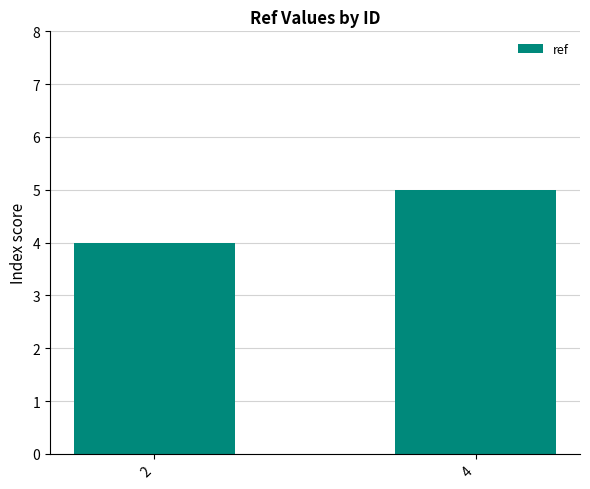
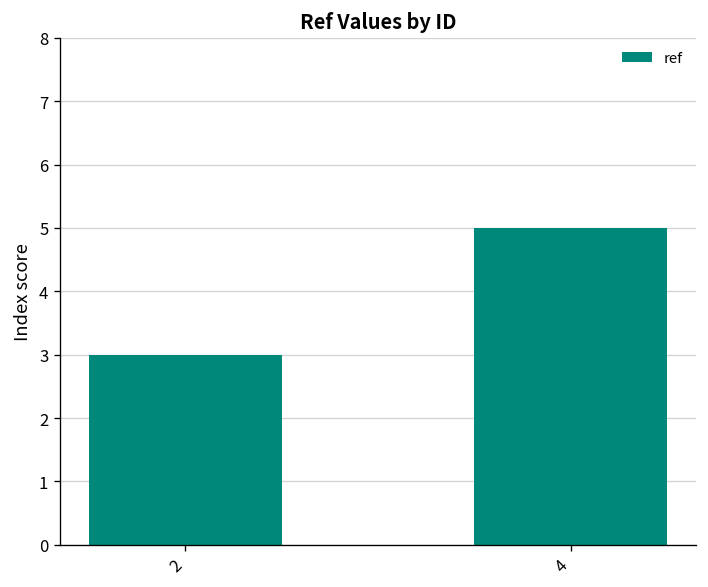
  {
-   "2": 4,
+   "2": 3,
    "4": 5
  }
